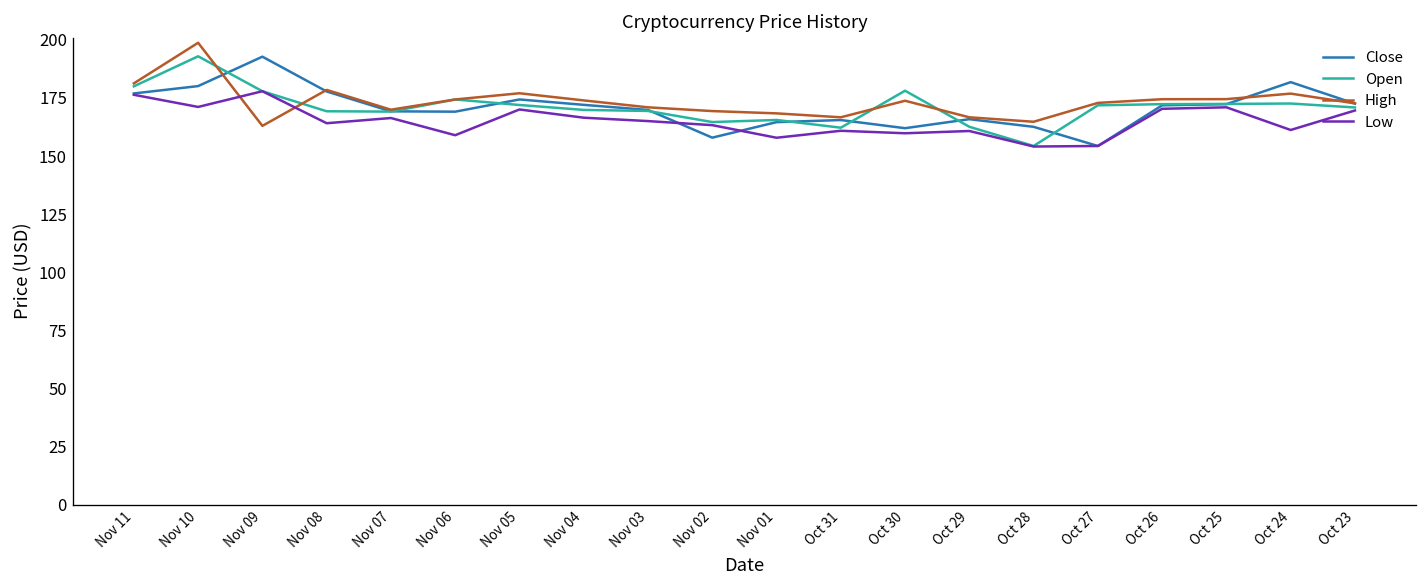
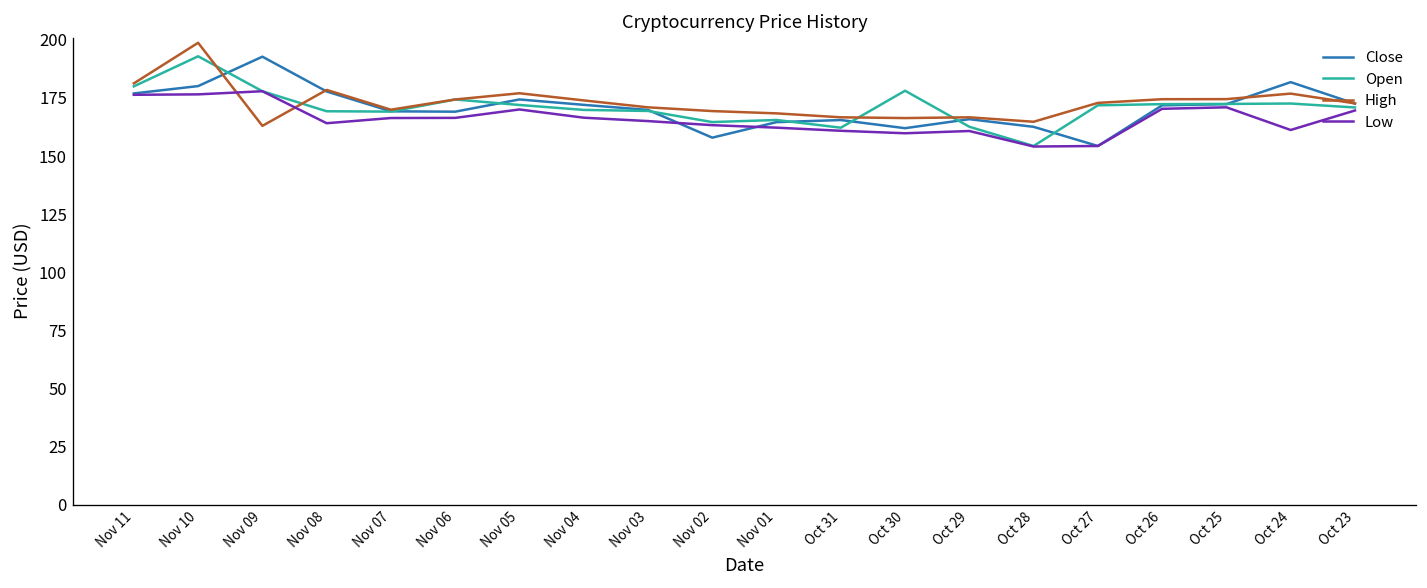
  {
    "Close": {
      "Nov 10": 180,
      "Nov 09": 193,
      "Nov 06": 169,
      "Nov 05": 174,
      "Nov 04": 172,
      "Nov 02": 158,
      "Oct 30": 162,
      "Oct 28": 163,
      "Oct 24": 182
    },
    "Open": {
      "Nov 10": 193,
      "Nov 08": 169,
      "Nov 05": 172,
      "Nov 04": 170,
      "Nov 02": 165,
      "Oct 31": 162,
      "Oct 30": 178,
      "Oct 29": 163,
      "Oct 24": 173
    },
    "High": {
      "Nov 10": 199,
      "Nov 09": 163,
      "Nov 05": 177,
      "Nov 04": 174,
      "Nov 02": 169,
      "Nov 01": 168,
-     "Oct 30": 174,
+     "Oct 30": 166,
      "Oct 28": 165,
      "Oct 26": 174,
      "Oct 25": 175,
      "Oct 24": 177
    },
    "Low": {
-     "Nov 10": 171,
+     "Nov 10": 177,
      "Nov 08": 164,
      "Nov 07": 166,
-     "Nov 06": 159,
+     "Nov 06": 166,
      "Nov 05": 170,
      "Nov 04": 167,
      "Nov 03": 165,
      "Nov 02": 163,
-     "Nov 01": 158,
+     "Nov 01": 162,
      "Oct 31": 161,
      "Oct 30": 160,
      "Oct 29": 161,
      "Oct 26": 170,
      "Oct 25": 171,
      "Oct 24": 161
    }
  }
